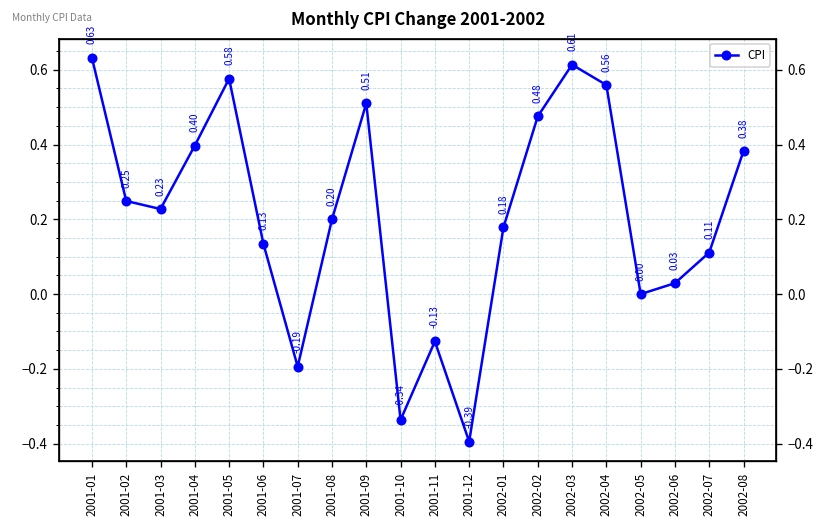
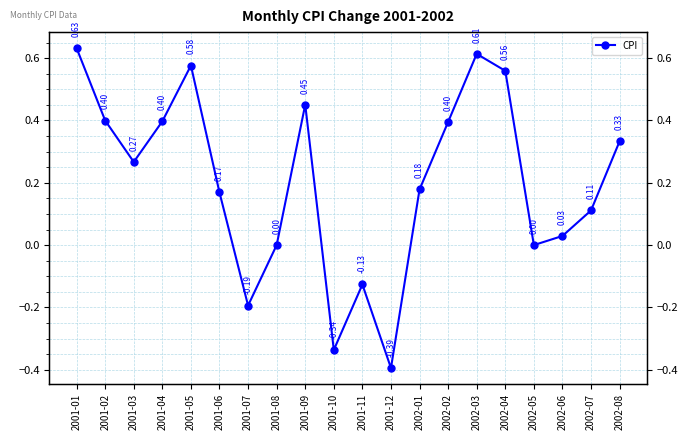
  {
    "2001-01": 0.63,
-   "2001-02": 0.25,
-   "2001-03": 0.23,
+   "2001-02": 0.40,
+   "2001-03": 0.27,
    "2001-04": 0.40,
    "2001-05": 0.58,
-   "2001-06": 0.13,
+   "2001-06": 0.17,
    "2001-07": -0.19,
-   "2001-08": 0.20,
-   "2001-09": 0.51,
+   "2001-08": 0.00,
+   "2001-09": 0.45,
    "2001-10": -0.34,
    "2001-11": -0.13,
    "2001-12": -0.39,
    "2002-01": 0.18,
-   "2002-02": 0.48,
+   "2002-02": 0.40,
    "2002-03": 0.61,
    "2002-04": 0.56,
    "2002-05": 0.00,
    "2002-06": 0.03,
    "2002-07": 0.11,
-   "2002-08": 0.38
+   "2002-08": 0.33
  }
